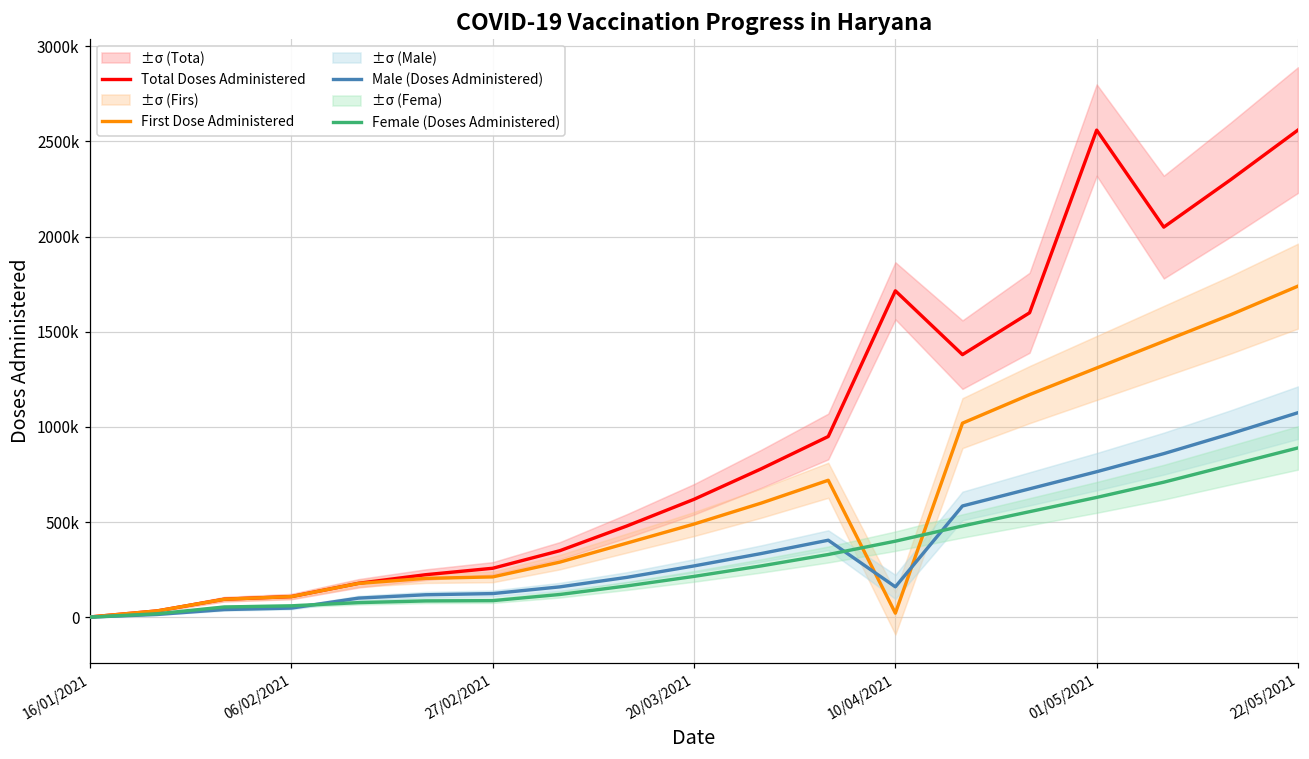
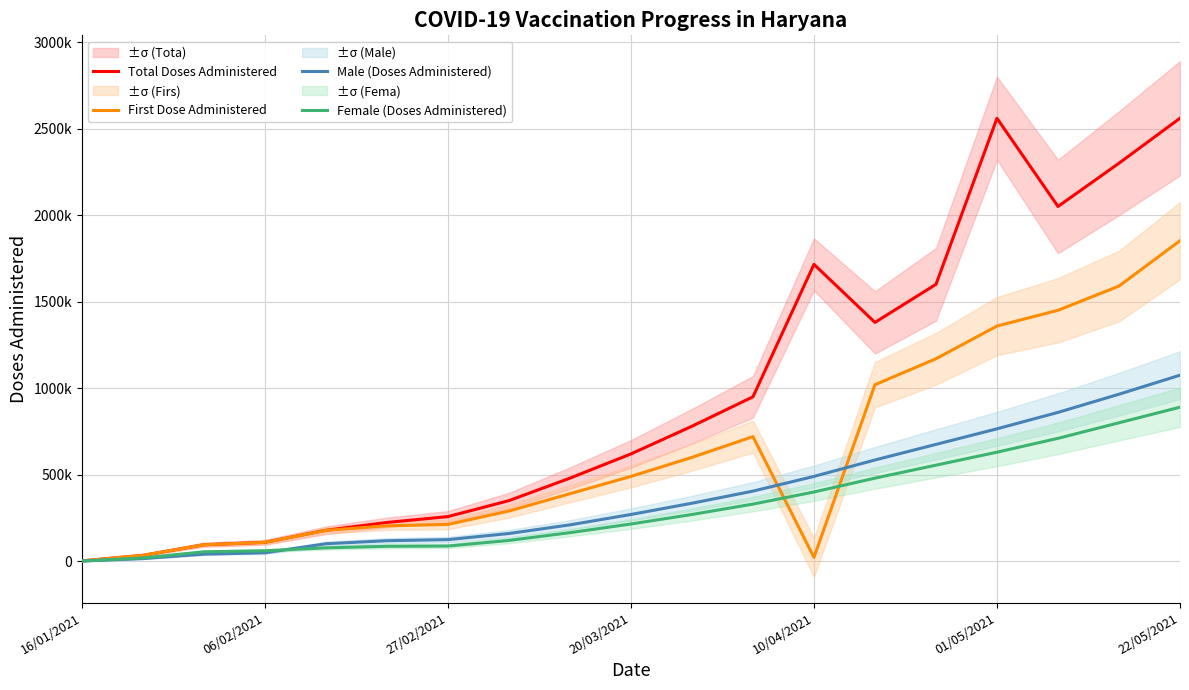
  {
    "Total Doses Administered": {
      "27/02/2021": 260000,
      "20/03/2021": 620000,
      "10/04/2021": 1720000,
      "01/05/2021": 2560000,
      "22/05/2021": 2560000
    },
    "First Dose Administered": {
      "27/02/2021": 210000,
      "20/03/2021": 490000,
      "10/04/2021": 20000,
-     "01/05/2021": 1310000,
-     "22/05/2021": 1740000
+     "01/05/2021": 1360000,
+     "22/05/2021": 1850000
    },
    "Male (Doses Administered)": {
      "27/02/2021": 120000,
      "20/03/2021": 270000,
-     "10/04/2021": 160000,
+     "10/04/2021": 490000,
      "01/05/2021": 770000,
      "22/05/2021": 1080000
    },
    "Female (Doses Administered)": {
      "20/03/2021": 220000,
      "10/04/2021": 400000,
      "01/05/2021": 630000,
      "22/05/2021": 890000
    }
  }
